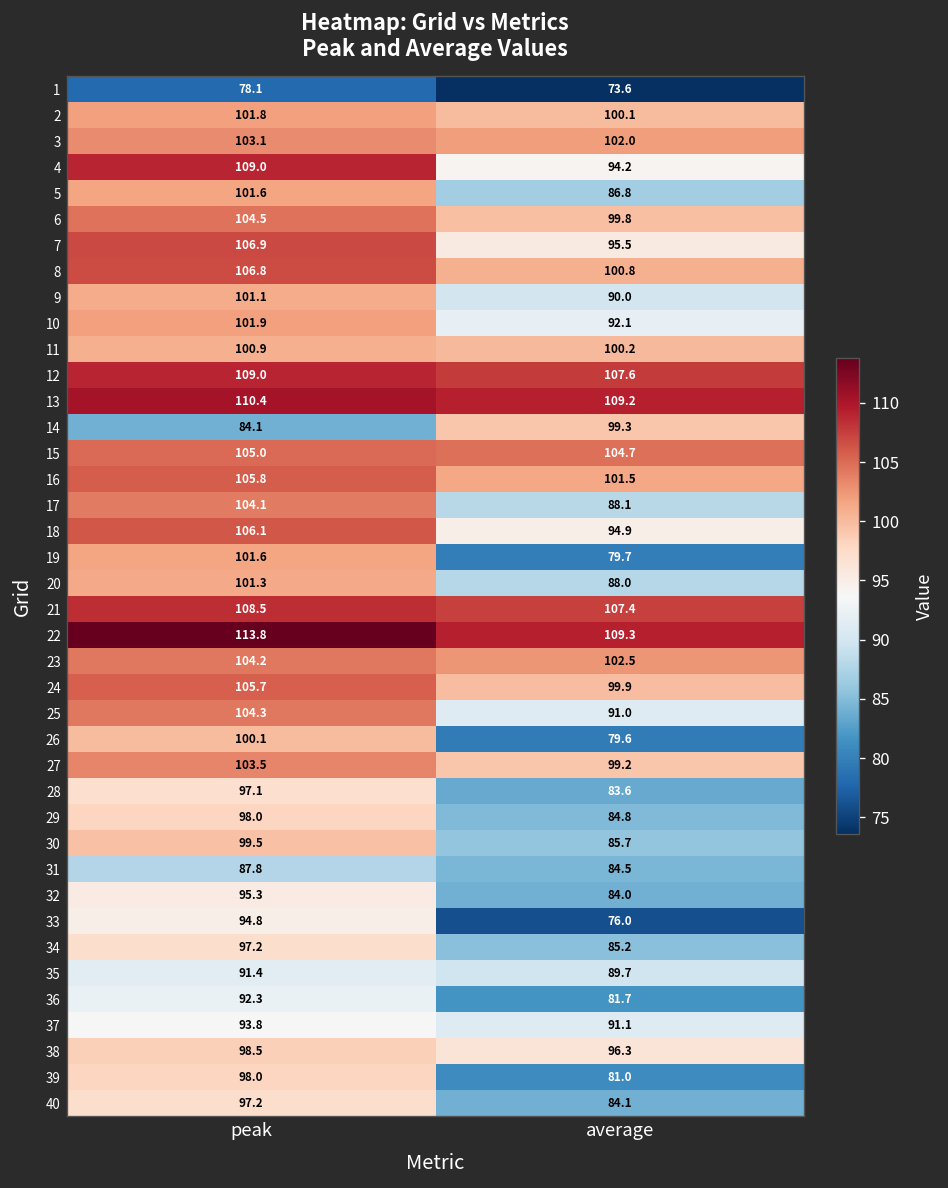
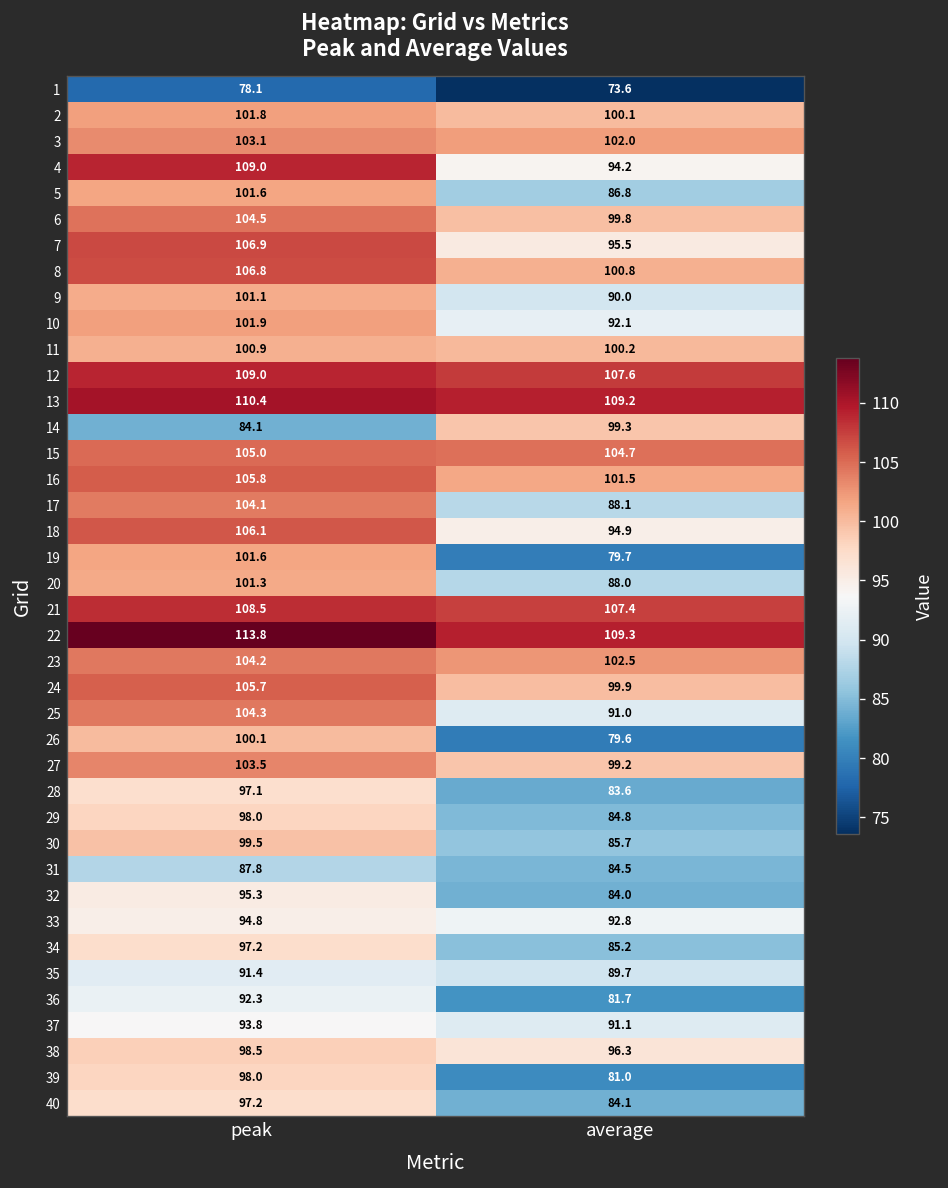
  {
    "1": {
      "peak": 78.1,
      "average": 73.6
    },
    "2": {
      "peak": 101.8,
      "average": 100.1
    },
    "3": {
      "peak": 103.1,
      "average": 102.0
    },
    "4": {
      "peak": 109.0,
      "average": 94.2
    },
    "5": {
      "peak": 101.6,
      "average": 86.8
    },
    "6": {
      "peak": 104.5,
      "average": 99.8
    },
    "7": {
      "peak": 106.9,
      "average": 95.5
    },
    "8": {
      "peak": 106.8,
      "average": 100.8
    },
    "9": {
      "peak": 101.1,
      "average": 90.0
    },
    "10": {
      "peak": 101.9,
      "average": 92.1
    },
    "11": {
      "peak": 100.9,
      "average": 100.2
    },
    "12": {
      "peak": 109.0,
      "average": 107.6
    },
    "13": {
      "peak": 110.4,
      "average": 109.2
    },
    "14": {
      "peak": 84.1,
      "average": 99.3
    },
    "15": {
      "peak": 105.0,
      "average": 104.7
    },
    "16": {
      "peak": 105.8,
      "average": 101.5
    },
    "17": {
      "peak": 104.1,
      "average": 88.1
    },
    "18": {
      "peak": 106.1,
      "average": 94.9
    },
    "19": {
      "peak": 101.6,
      "average": 79.7
    },
    "20": {
      "peak": 101.3,
      "average": 88.0
    },
    "21": {
      "peak": 108.5,
      "average": 107.4
    },
    "22": {
      "peak": 113.8,
      "average": 109.3
    },
    "23": {
      "peak": 104.2,
      "average": 102.5
    },
    "24": {
      "peak": 105.7,
      "average": 99.9
    },
    "25": {
      "peak": 104.3,
      "average": 91.0
    },
    "26": {
      "peak": 100.1,
      "average": 79.6
    },
    "27": {
      "peak": 103.5,
      "average": 99.2
    },
    "28": {
      "peak": 97.1,
      "average": 83.6
    },
    "29": {
      "peak": 98.0,
      "average": 84.8
    },
    "30": {
      "peak": 99.5,
      "average": 85.7
    },
    "31": {
      "peak": 87.8,
      "average": 84.5
    },
    "32": {
      "peak": 95.3,
      "average": 84.0
    },
    "33": {
      "peak": 94.8,
-     "average": 76.0
+     "average": 92.8
    },
    "34": {
      "peak": 97.2,
      "average": 85.2
    },
    "35": {
      "peak": 91.4,
      "average": 89.7
    },
    "36": {
      "peak": 92.3,
      "average": 81.7
    },
    "37": {
      "peak": 93.8,
      "average": 91.1
    },
    "38": {
      "peak": 98.5,
      "average": 96.3
    },
    "39": {
      "peak": 98.0,
      "average": 81.0
    },
    "40": {
      "peak": 97.2,
      "average": 84.1
    }
  }
